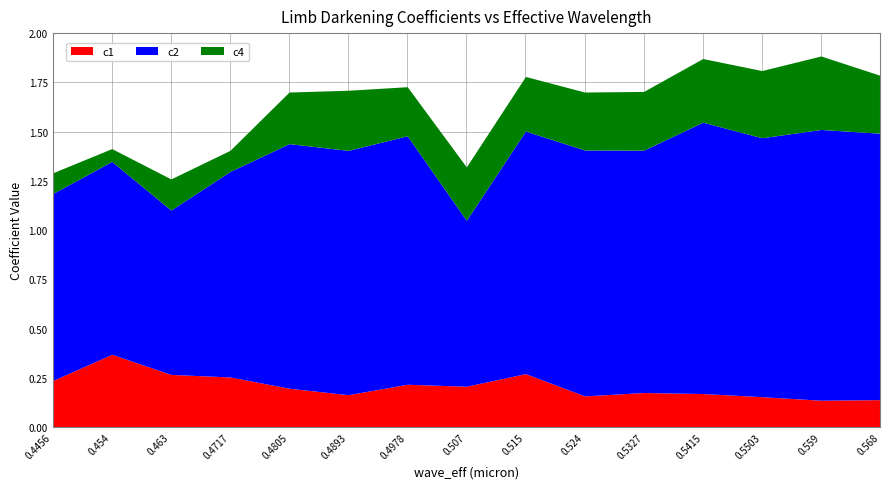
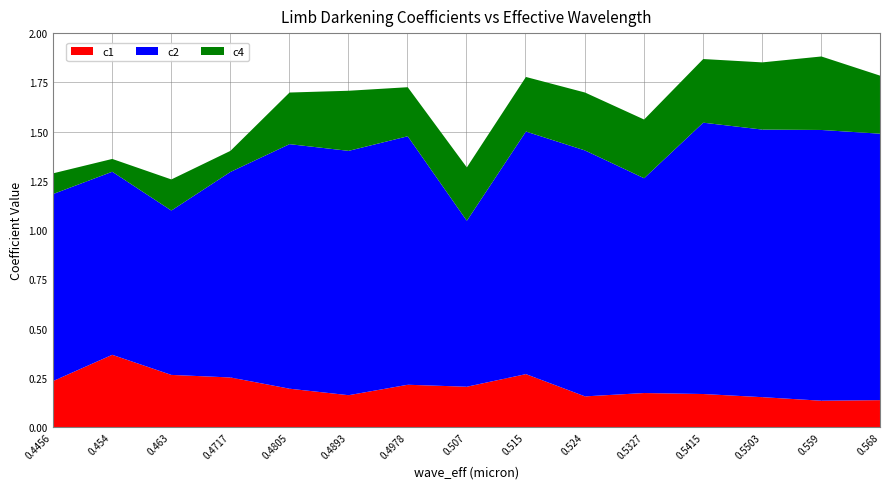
  {
    "c2": {
-     "0.454": 0.98,
-     "0.5327": 1.23,
-     "0.5503": 1.31
+     "0.454": 0.93,
+     "0.5327": 1.09,
+     "0.5503": 1.36
    },
    "c4": {
      "0.4456": 0.10,
      "0.454": 0.06,
      "0.463": 0.16,
      "0.4717": 0.11,
      "0.4805": 0.26,
      "0.4893": 0.30,
      "0.4978": 0.25,
      "0.507": 0.27,
      "0.515": 0.28,
      "0.524": 0.29,
      "0.5327": 0.30,
      "0.5415": 0.32,
      "0.5503": 0.34,
      "0.559": 0.37,
      "0.568": 0.29
    }
  }
